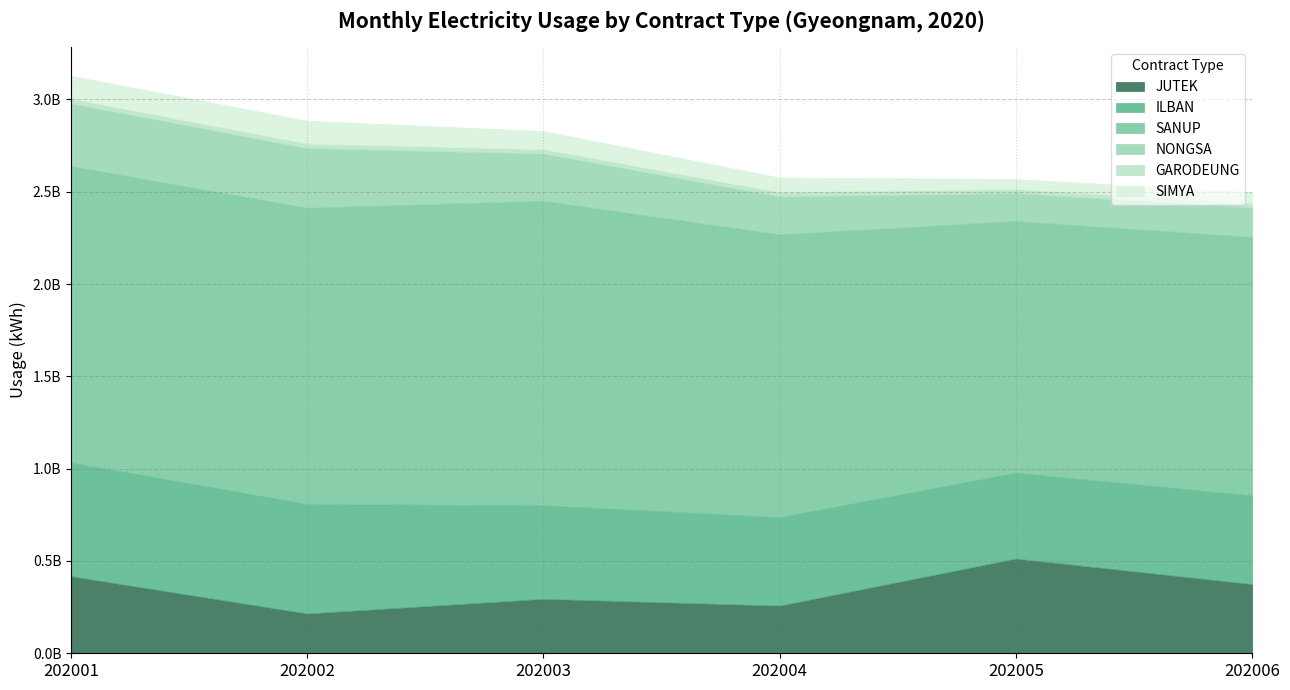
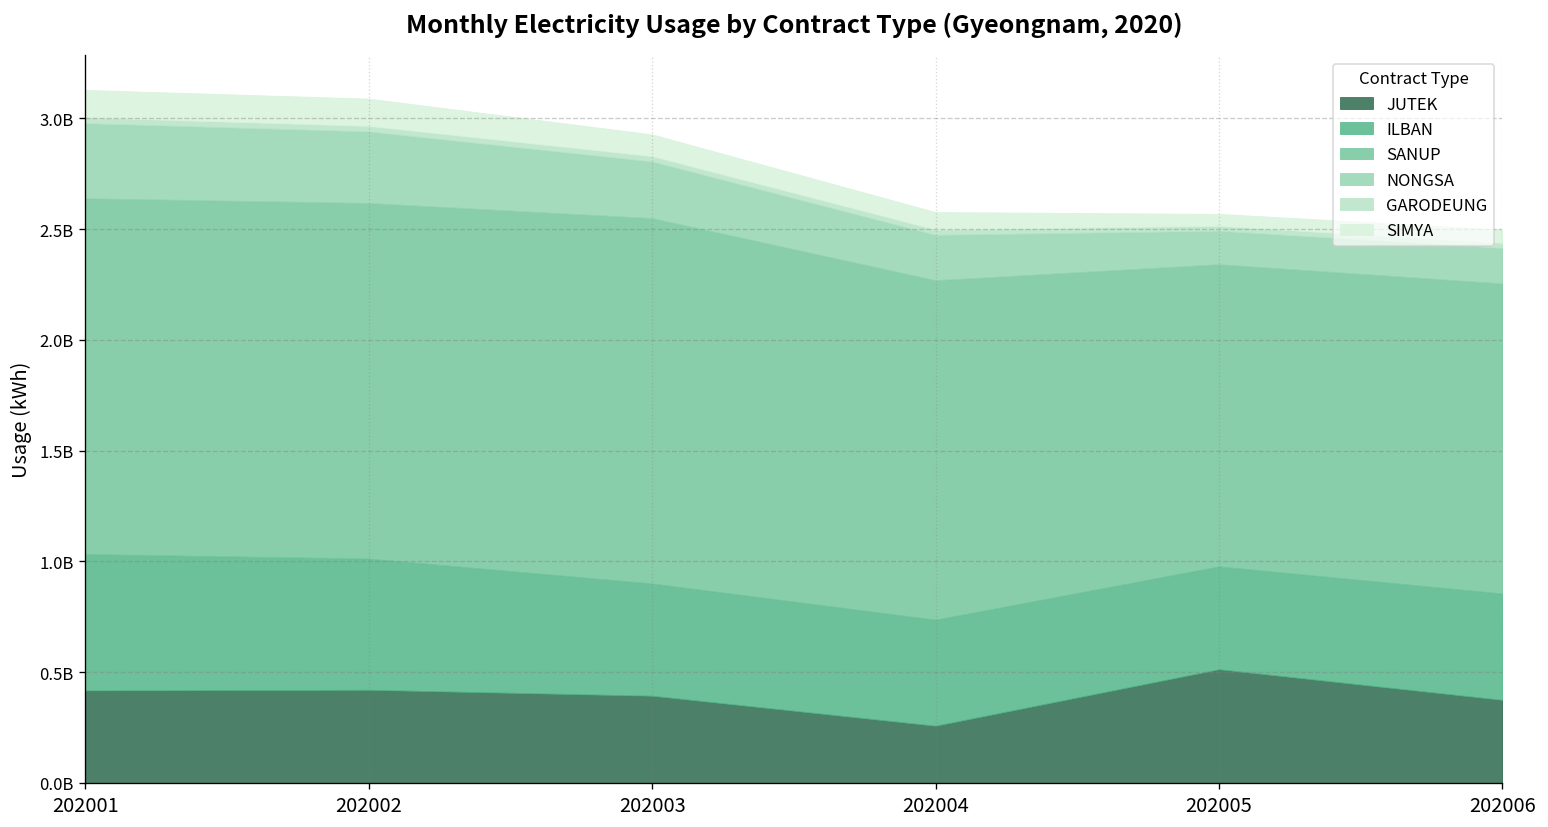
  {
    "JUTEK": {
      "202001": 420000000,
-     "202002": 220000000,
-     "202003": 300000000,
+     "202002": 420000000,
+     "202003": 390000000,
      "202004": 260000000,
      "202005": 510000000,
      "202006": 380000000
    }
  }
